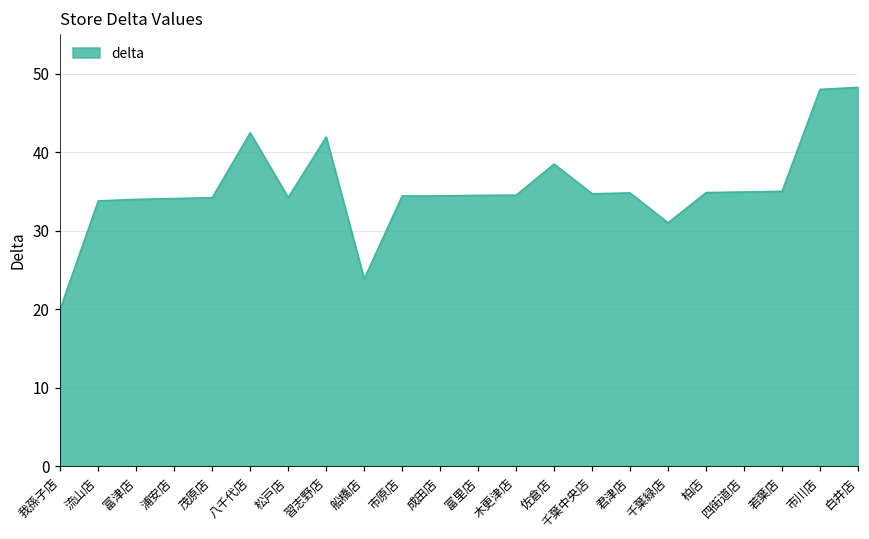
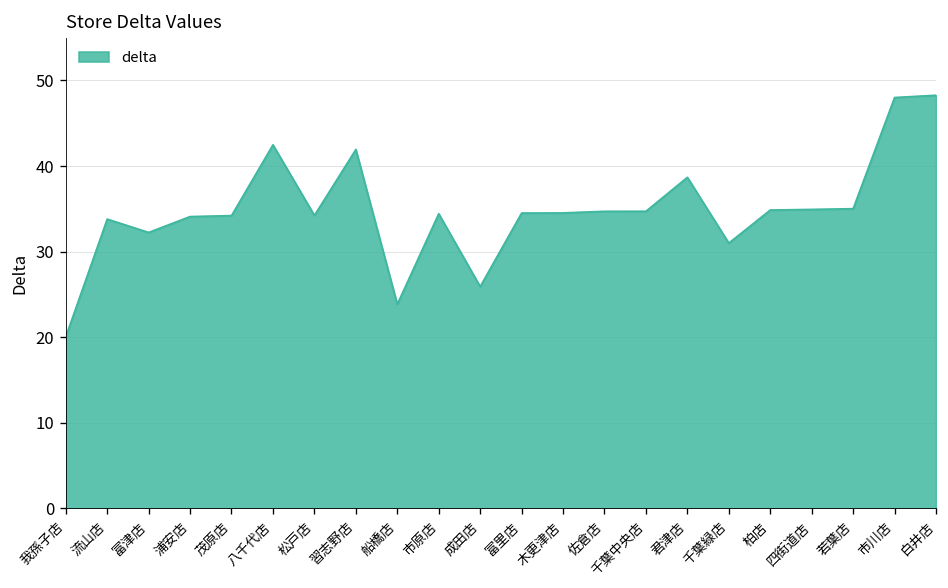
  {
    "我孫子店": 20,
    "流山店": 34,
-   "富津店": 34,
+   "富津店": 32,
    "浦安店": 34,
    "茂原店": 34,
    "八千代店": 42,
    "松戸店": 34,
    "習志野店": 42,
    "船橋店": 24,
    "市原店": 34,
-   "成田店": 34,
+   "成田店": 26,
    "富里店": 35,
    "木更津店": 35,
-   "佐倉店": 38,
+   "佐倉店": 35,
    "千葉中央店": 35,
-   "君津店": 35,
+   "君津店": 39,
    "千葉緑店": 31,
    "柏店": 35,
    "四街道店": 35,
    "若葉店": 35,
    "市川店": 48,
    "白井店": 48
  }
